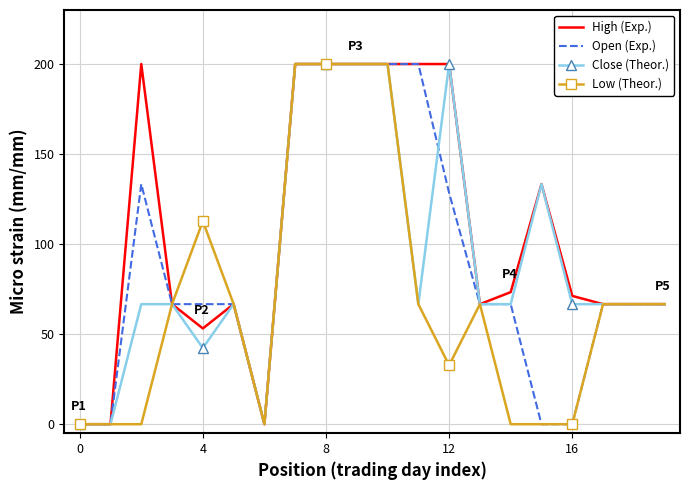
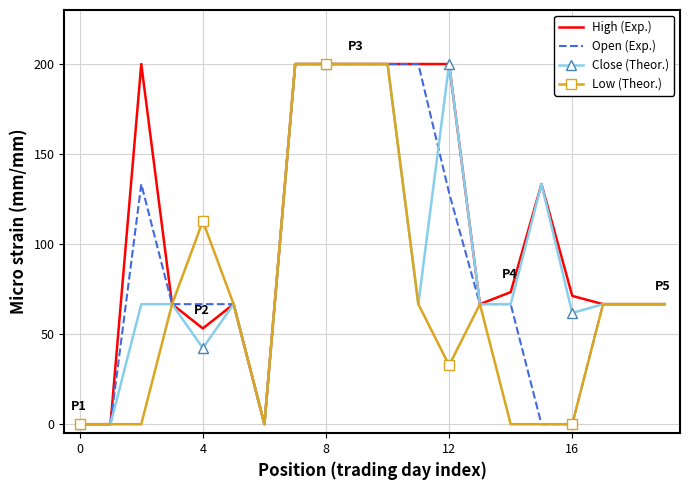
  {
    "High (Exp.)": {
      "4": 53,
      "16": 71
    },
    "Open (Exp.)": {
      "4": 67,
      "12": 128
    },
    "Close (Theor.)": {
      "4": 42,
-     "16": 67
+     "16": 62
    },
    "Low (Theor.)": {
      "4": 113,
      "12": 33
    }
  }
